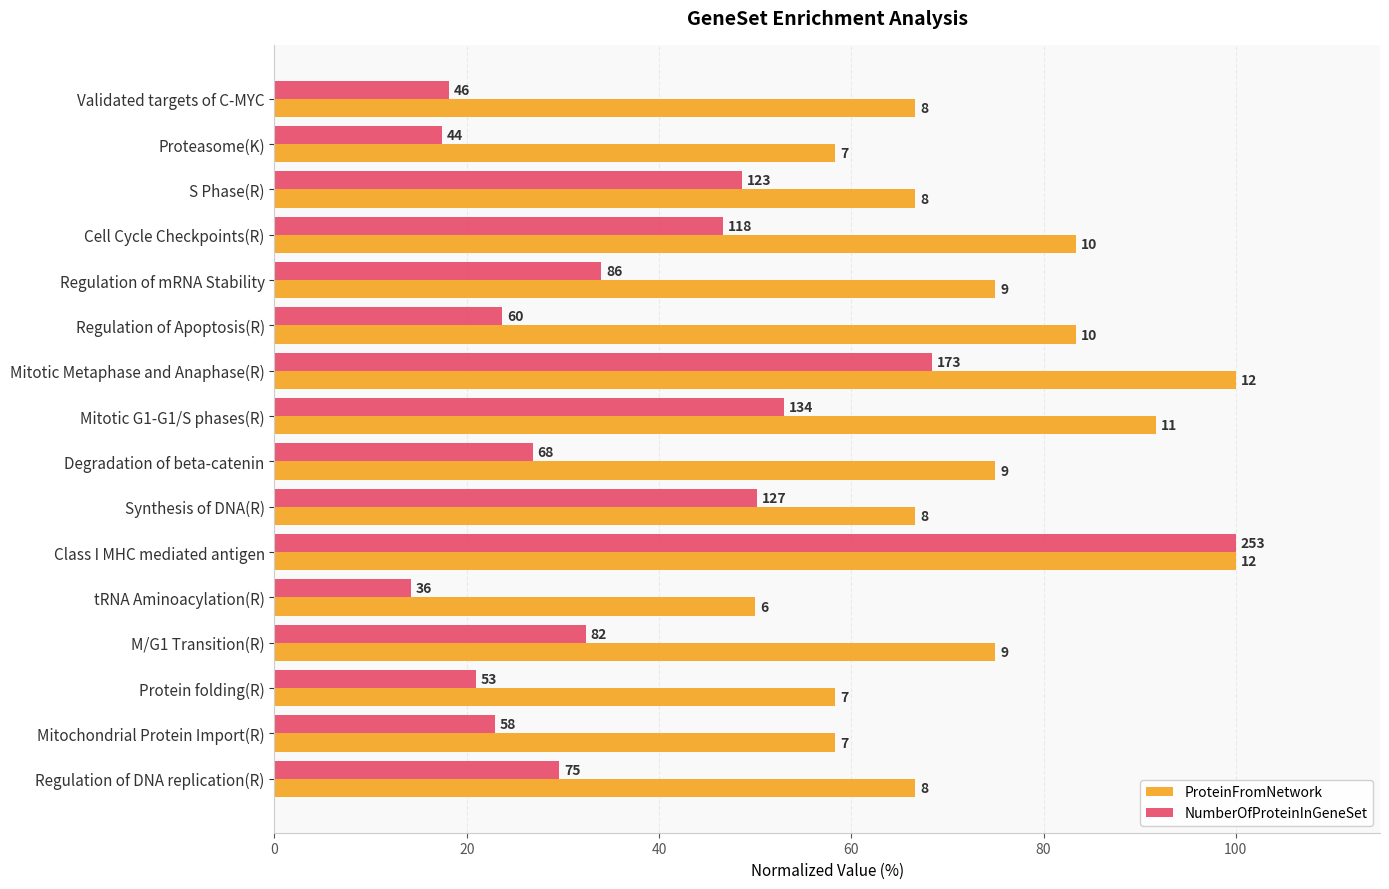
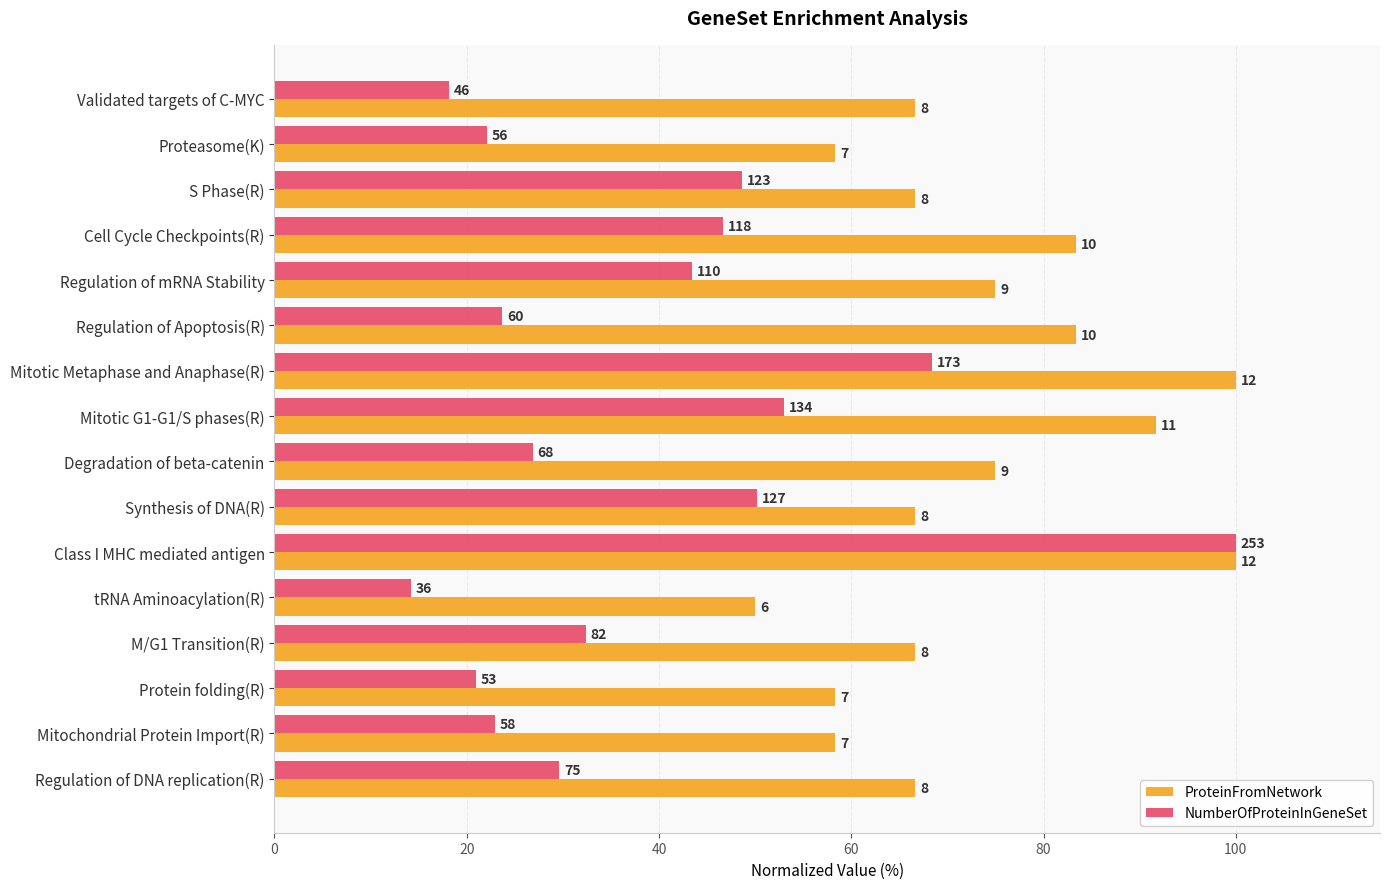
  {
    "ProteinFromNetwork": {
-     "M/G1 Transition(R)": 9
+     "M/G1 Transition(R)": 8
    },
    "NumberOfProteinInGeneSet": {
-     "Proteasome(K)": 44,
-     "Regulation of mRNA Stability": 86
+     "Proteasome(K)": 56,
+     "Regulation of mRNA Stability": 110
    }
  }
